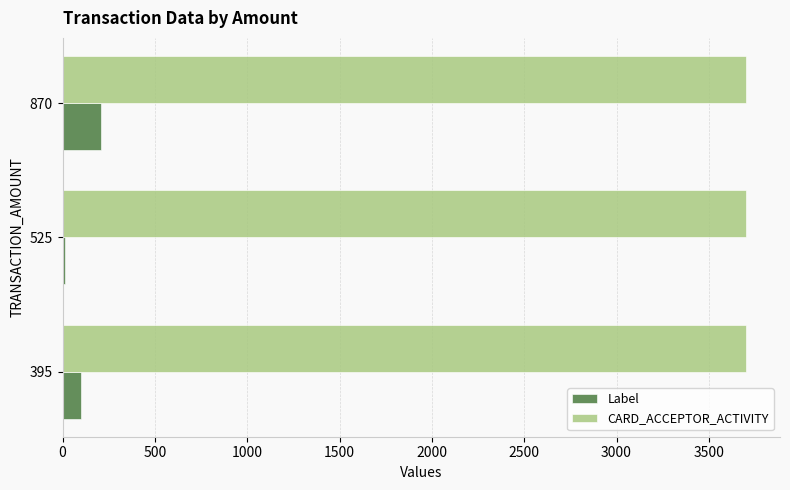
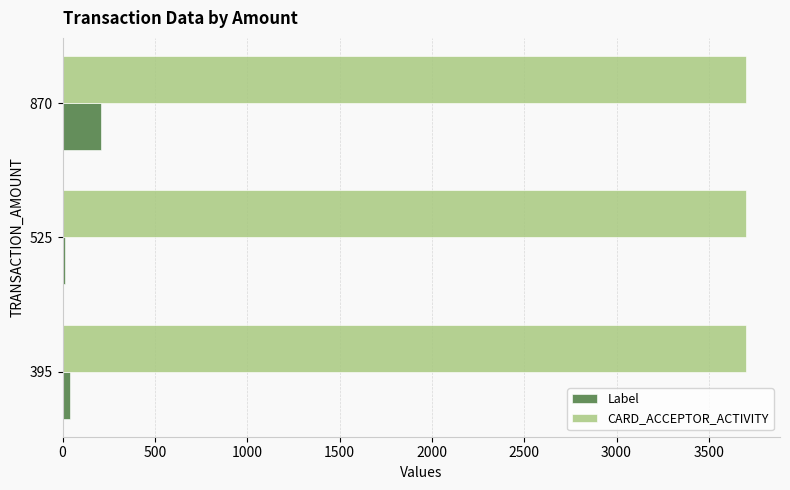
  {
    "Label": {
      "870": 210,
      "525": 20,
-     "395": 100
+     "395": 40
    },
    "CARD_ACCEPTOR_ACTIVITY": {
      "870": 3700,
      "525": 3700,
      "395": 3700
    }
  }
